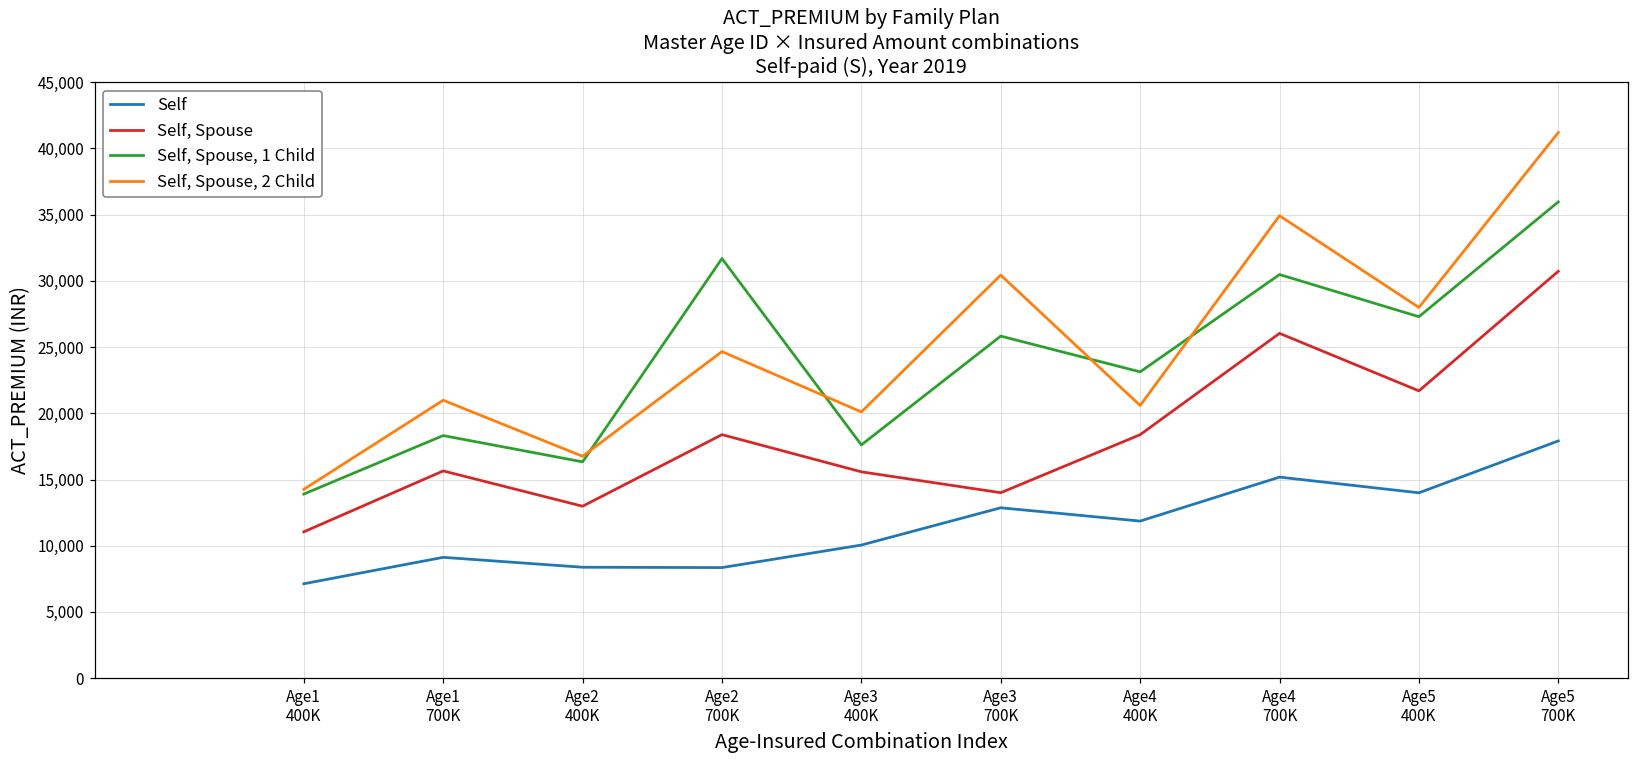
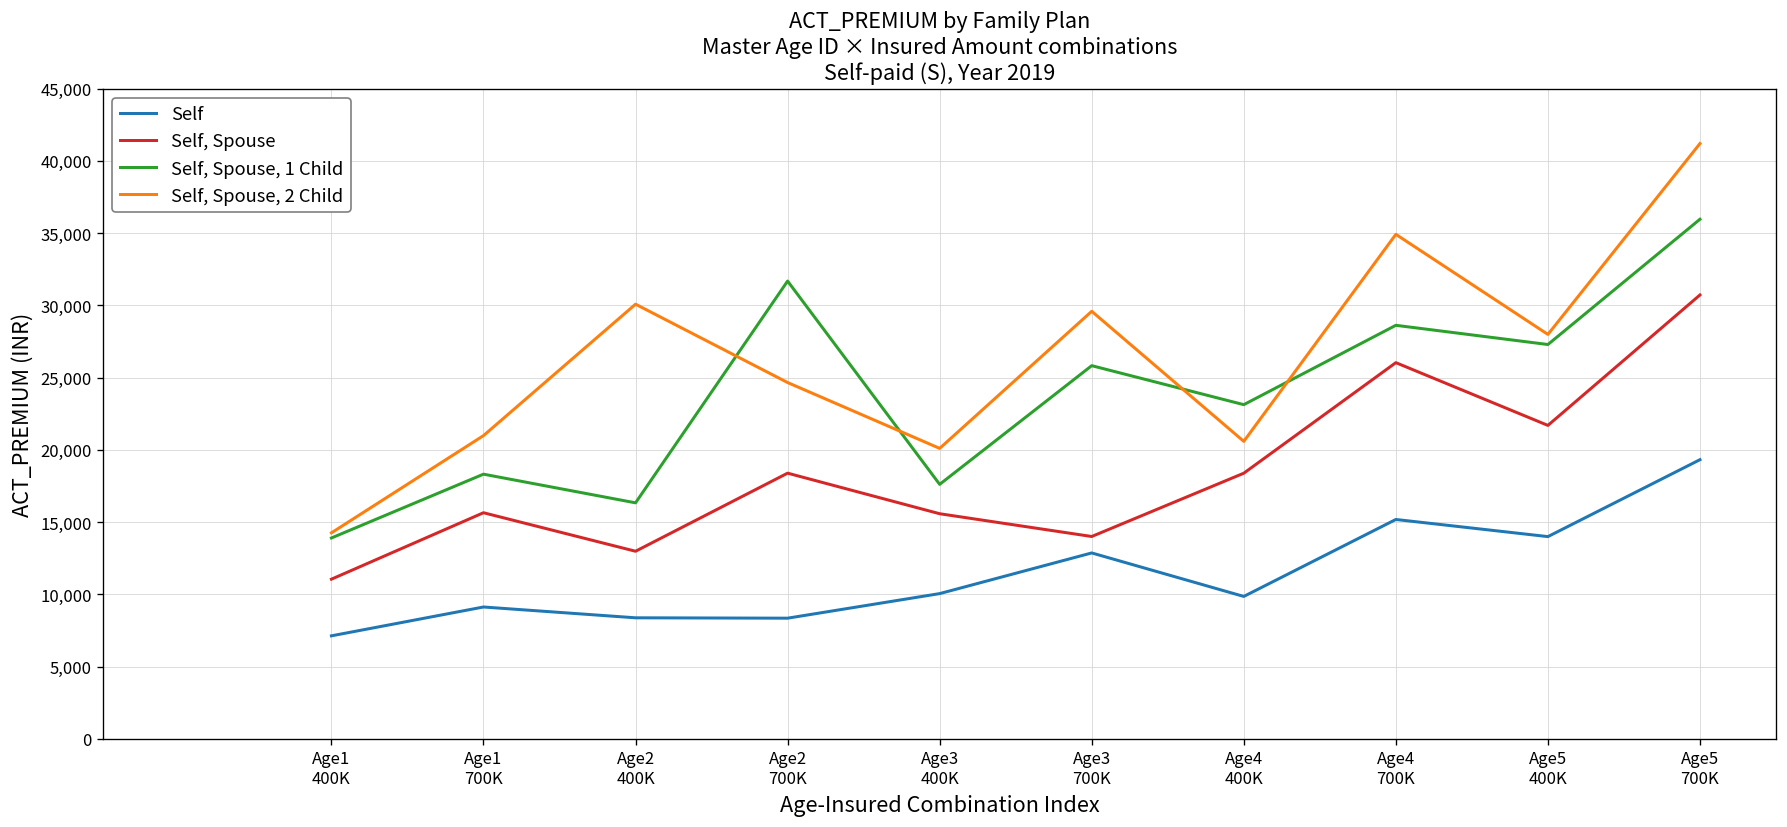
  {
    "Self": {
      "Age1 400K": "7,100",
      "Age1 700K": "9,100",
      "Age2 400K": "8,400",
      "Age2 700K": "8,400",
      "Age3 400K": "10,100",
      "Age3 700K": "12,900",
-     "Age4 400K": "11,900",
+     "Age4 400K": "9,900",
      "Age4 700K": "15,200",
      "Age5 400K": "14,000",
-     "Age5 700K": "17,900"
+     "Age5 700K": "19,300"
    },
    "Self, Spouse": {
      "Age1 400K": "11,100",
      "Age1 700K": "15,700",
      "Age2 400K": "13,000",
      "Age2 700K": "18,400",
      "Age3 400K": "15,600",
      "Age3 700K": "14,000",
      "Age4 400K": "18,400",
      "Age4 700K": "26,000",
      "Age5 400K": "21,700",
      "Age5 700K": "30,700"
    },
    "Self, Spouse, 1 Child": {
      "Age1 400K": "13,900",
      "Age1 700K": "18,300",
      "Age2 400K": "16,300",
      "Age2 700K": "31,700",
      "Age3 400K": "17,600",
      "Age3 700K": "25,800",
      "Age4 400K": "23,100",
-     "Age4 700K": "30,500",
+     "Age4 700K": "28,600",
      "Age5 400K": "27,300",
      "Age5 700K": "36,000"
    },
    "Self, Spouse, 2 Child": {
      "Age1 400K": "14,300",
      "Age1 700K": "21,000",
-     "Age2 400K": "16,800",
+     "Age2 400K": "30,100",
      "Age2 700K": "24,700",
      "Age3 400K": "20,100",
-     "Age3 700K": "30,400",
+     "Age3 700K": "29,600",
      "Age4 400K": "20,600",
      "Age4 700K": "34,900",
      "Age5 400K": "28,000",
      "Age5 700K": "41,200"
    }
  }
